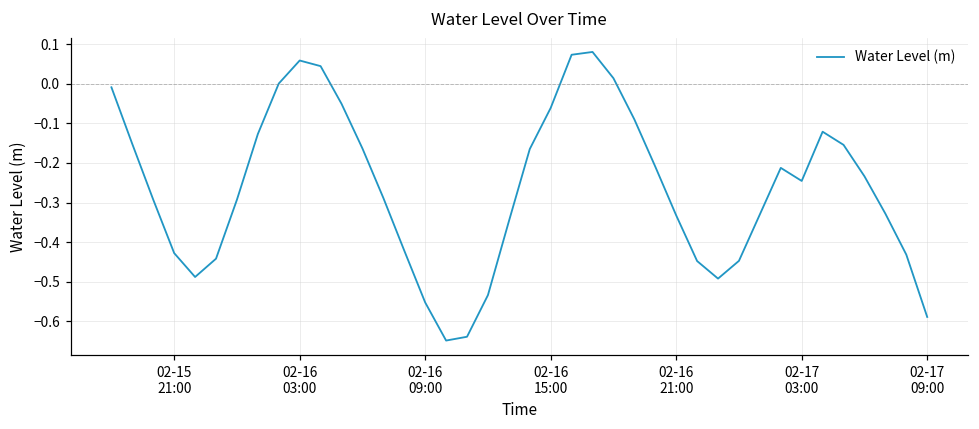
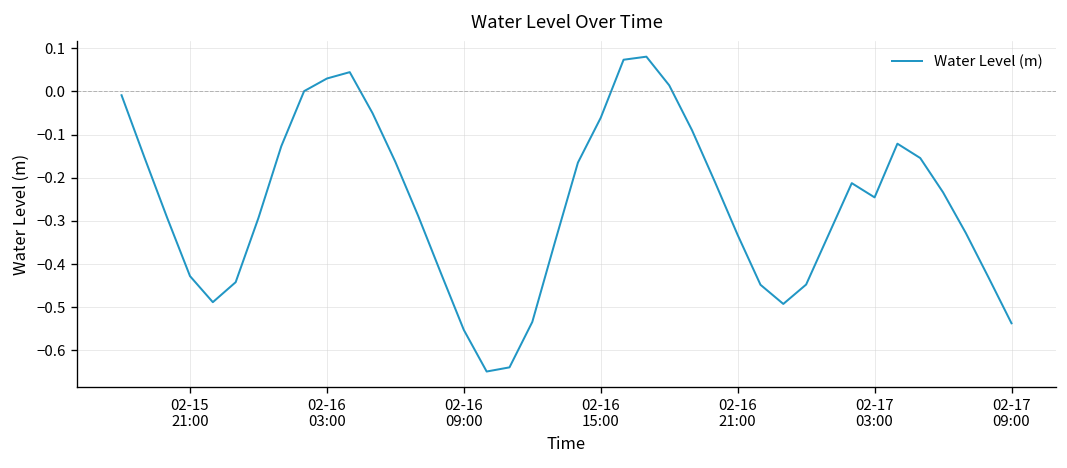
  {
    "02-15 21:00": -0.43,
-   "02-16 03:00": 0.06,
+   "02-16 03:00": 0.03,
    "02-16 09:00": -0.55,
    "02-16 15:00": -0.06,
    "02-16 21:00": -0.33,
    "02-17 03:00": -0.25,
-   "02-17 09:00": -0.59
+   "02-17 09:00": -0.54
  }
